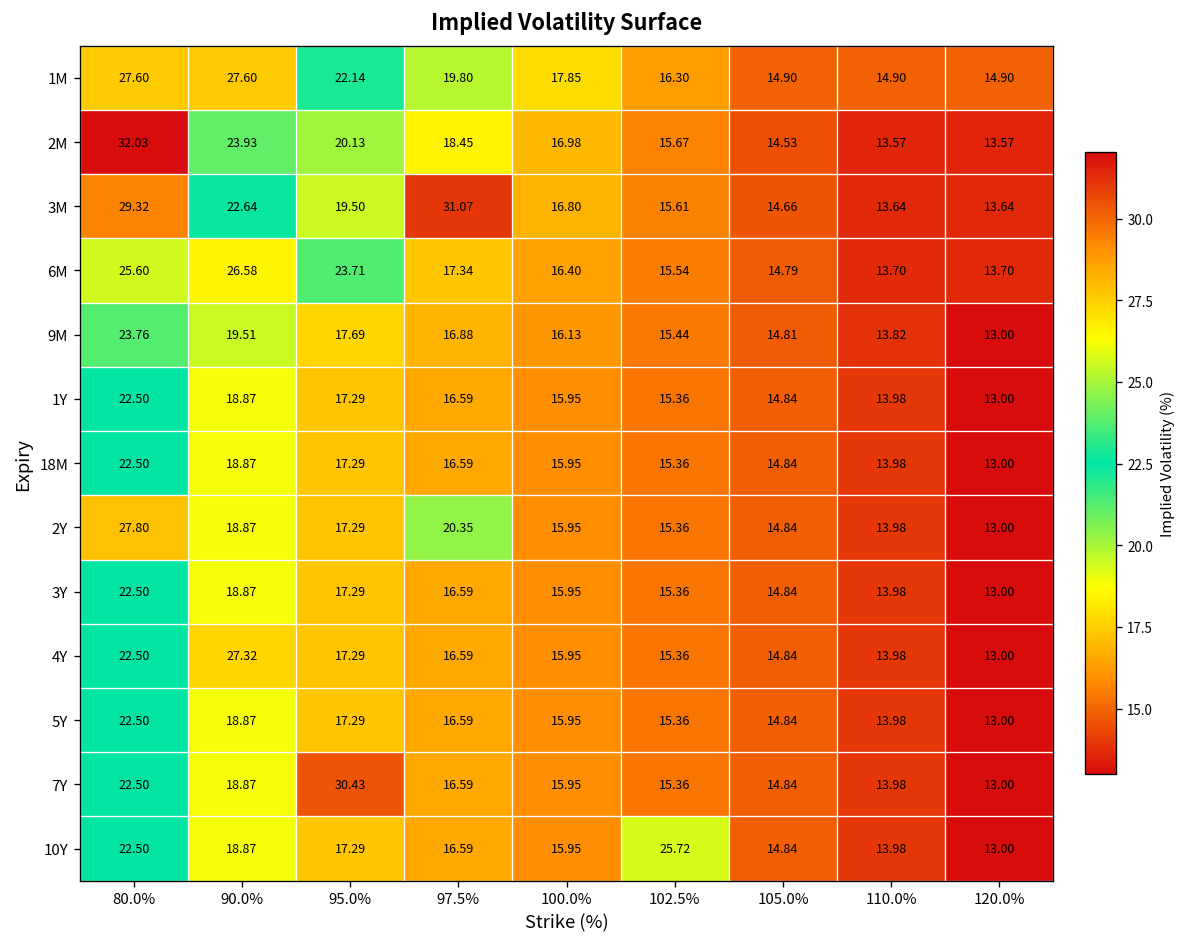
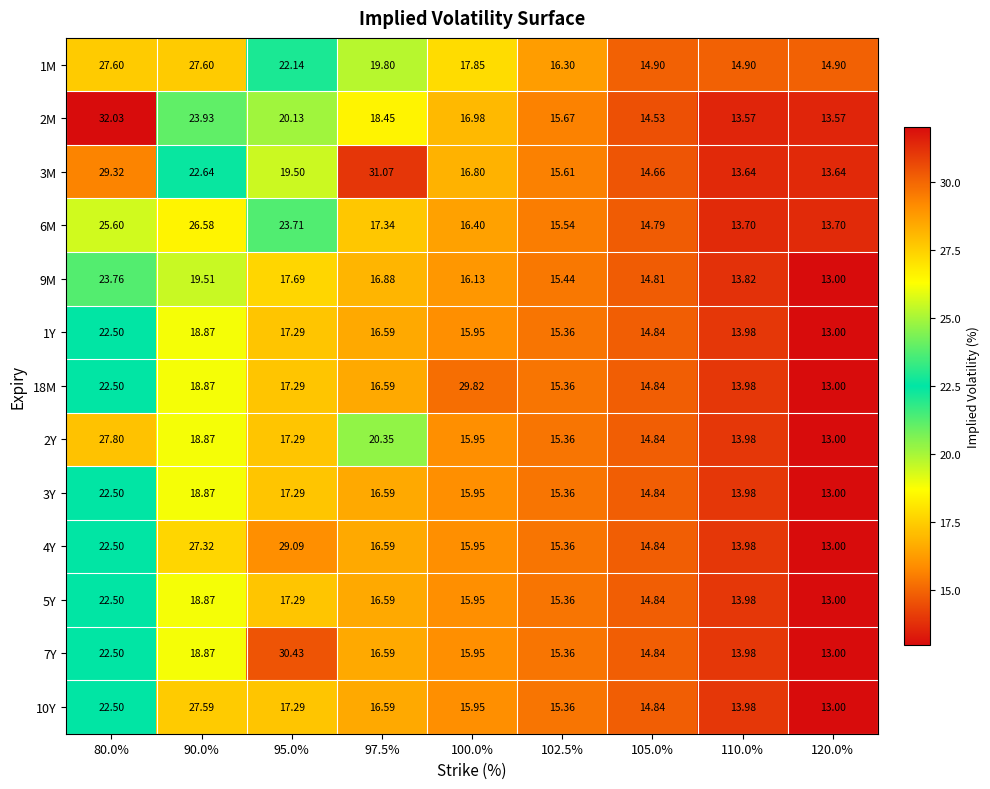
  {
    "1M": {
      "80.0%": 27.60,
      "90.0%": 27.60,
      "95.0%": 22.14,
      "97.5%": 19.80,
      "100.0%": 17.85,
      "102.5%": 16.30,
      "105.0%": 14.90,
      "110.0%": 14.90,
      "120.0%": 14.90
    },
    "2M": {
      "80.0%": 32.03,
      "90.0%": 23.93,
      "95.0%": 20.13,
      "97.5%": 18.45,
      "100.0%": 16.98,
      "102.5%": 15.67,
      "105.0%": 14.53,
      "110.0%": 13.57,
      "120.0%": 13.57
    },
    "3M": {
      "80.0%": 29.32,
      "90.0%": 22.64,
      "95.0%": 19.50,
      "97.5%": 31.07,
      "100.0%": 16.80,
      "102.5%": 15.61,
      "105.0%": 14.66,
      "110.0%": 13.64,
      "120.0%": 13.64
    },
    "6M": {
      "80.0%": 25.60,
      "90.0%": 26.58,
      "95.0%": 23.71,
      "97.5%": 17.34,
      "100.0%": 16.40,
      "102.5%": 15.54,
      "105.0%": 14.79,
      "110.0%": 13.70,
      "120.0%": 13.70
    },
    "9M": {
      "80.0%": 23.76,
      "90.0%": 19.51,
      "95.0%": 17.69,
      "97.5%": 16.88,
      "100.0%": 16.13,
      "102.5%": 15.44,
      "105.0%": 14.81,
      "110.0%": 13.82,
      "120.0%": 13.00
    },
    "1Y": {
      "80.0%": 22.50,
      "90.0%": 18.87,
      "95.0%": 17.29,
      "97.5%": 16.59,
      "100.0%": 15.95,
      "102.5%": 15.36,
      "105.0%": 14.84,
      "110.0%": 13.98,
      "120.0%": 13.00
    },
    "18M": {
      "80.0%": 22.50,
      "90.0%": 18.87,
      "95.0%": 17.29,
      "97.5%": 16.59,
-     "100.0%": 15.95,
+     "100.0%": 29.82,
      "102.5%": 15.36,
      "105.0%": 14.84,
      "110.0%": 13.98,
      "120.0%": 13.00
    },
    "2Y": {
      "80.0%": 27.80,
      "90.0%": 18.87,
      "95.0%": 17.29,
      "97.5%": 20.35,
      "100.0%": 15.95,
      "102.5%": 15.36,
      "105.0%": 14.84,
      "110.0%": 13.98,
      "120.0%": 13.00
    },
    "3Y": {
      "80.0%": 22.50,
      "90.0%": 18.87,
      "95.0%": 17.29,
      "97.5%": 16.59,
      "100.0%": 15.95,
      "102.5%": 15.36,
      "105.0%": 14.84,
      "110.0%": 13.98,
      "120.0%": 13.00
    },
    "4Y": {
      "80.0%": 22.50,
      "90.0%": 27.32,
-     "95.0%": 17.29,
+     "95.0%": 29.09,
      "97.5%": 16.59,
      "100.0%": 15.95,
      "102.5%": 15.36,
      "105.0%": 14.84,
      "110.0%": 13.98,
      "120.0%": 13.00
    },
    "5Y": {
      "80.0%": 22.50,
      "90.0%": 18.87,
      "95.0%": 17.29,
      "97.5%": 16.59,
      "100.0%": 15.95,
      "102.5%": 15.36,
      "105.0%": 14.84,
      "110.0%": 13.98,
      "120.0%": 13.00
    },
    "7Y": {
      "80.0%": 22.50,
      "90.0%": 18.87,
      "95.0%": 30.43,
      "97.5%": 16.59,
      "100.0%": 15.95,
      "102.5%": 15.36,
      "105.0%": 14.84,
      "110.0%": 13.98,
      "120.0%": 13.00
    },
    "10Y": {
      "80.0%": 22.50,
-     "90.0%": 18.87,
+     "90.0%": 27.59,
      "95.0%": 17.29,
      "97.5%": 16.59,
      "100.0%": 15.95,
-     "102.5%": 25.72,
+     "102.5%": 15.36,
      "105.0%": 14.84,
      "110.0%": 13.98,
      "120.0%": 13.00
    }
  }
